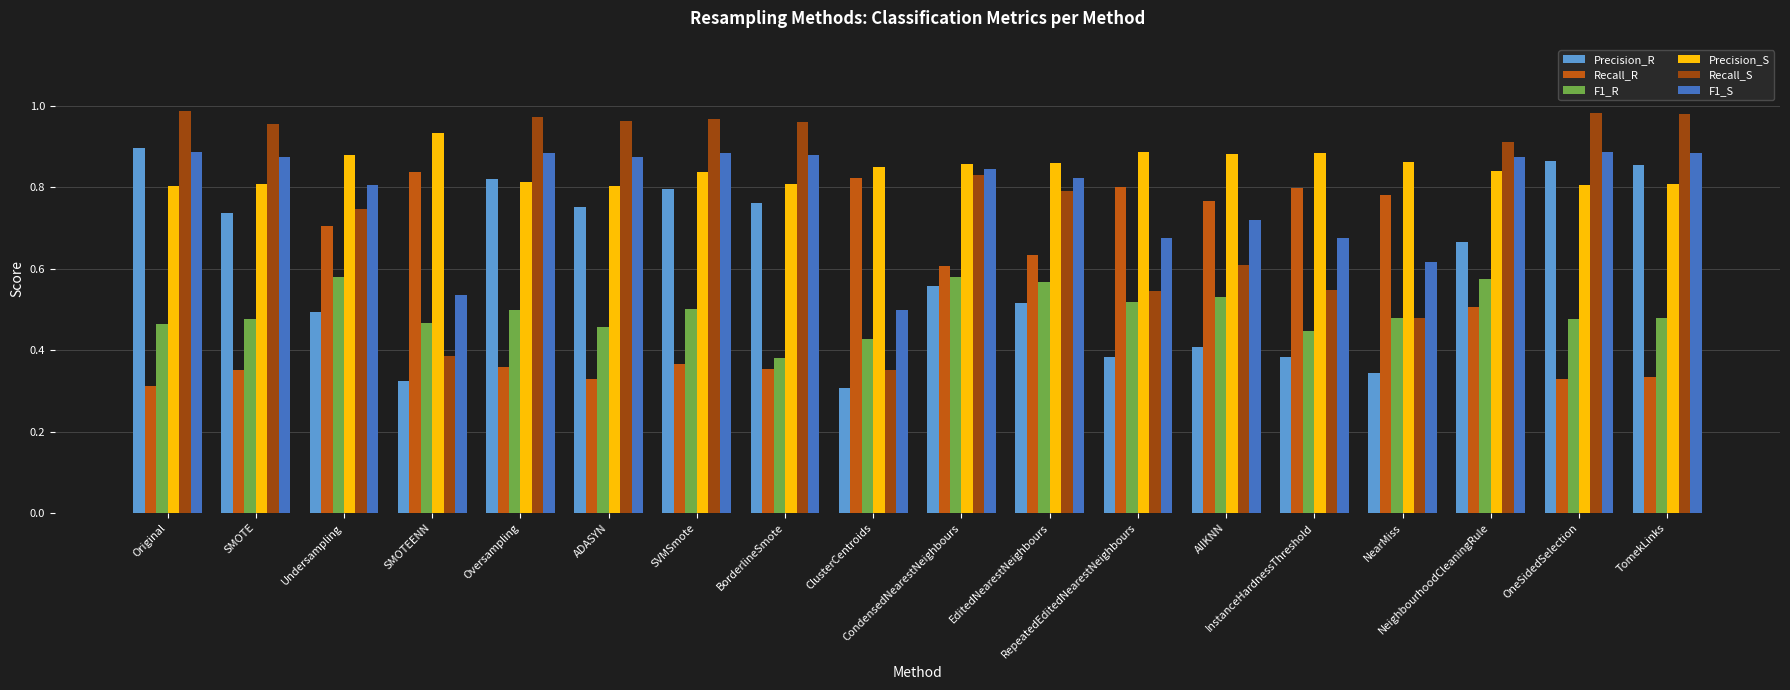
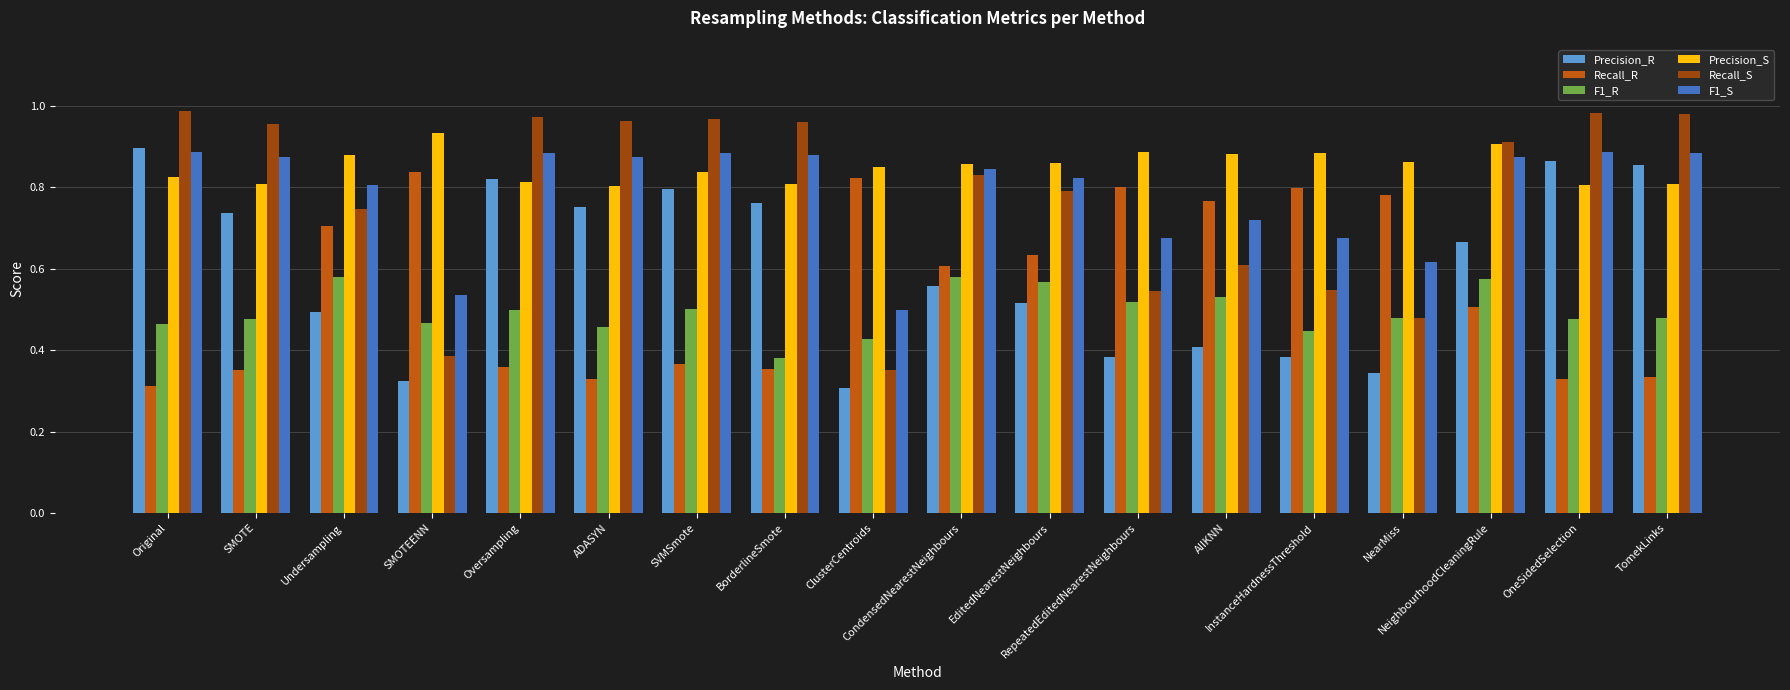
  {
    "F1_R": {
      "Original": 0.46,
      "SMOTE": 0.48,
      "Undersampling": 0.58,
      "SMOTEENN": 0.47,
      "Oversampling": 0.50,
      "ADASYN": 0.46,
      "SVMSmote": 0.50,
      "BorderlineSmote": 0.38,
      "ClusterCentroids": 0.43,
      "CondensedNearestNeighbours": 0.58,
      "EditedNearestNeighbours": 0.57,
      "RepeatedEditedNearestNeighbours": 0.52,
      "AIIKNN": 0.53,
      "InstanceHardnessThreshold": 0.45,
      "NearMiss": 0.48,
      "NeighbourhoodCleaningRule": 0.58,
      "OneSidedSelection": 0.48,
      "TomekLinks": 0.48
    },
    "Precision_S": {
-     "Original": 0.80,
+     "Original": 0.82,
      "SMOTE": 0.81,
      "Undersampling": 0.88,
      "SMOTEENN": 0.93,
      "Oversampling": 0.81,
      "ADASYN": 0.80,
      "SVMSmote": 0.84,
      "BorderlineSmote": 0.81,
      "ClusterCentroids": 0.85,
      "CondensedNearestNeighbours": 0.86,
      "EditedNearestNeighbours": 0.86,
      "RepeatedEditedNearestNeighbours": 0.89,
      "AIIKNN": 0.88,
      "InstanceHardnessThreshold": 0.89,
      "NearMiss": 0.86,
-     "NeighbourhoodCleaningRule": 0.84,
+     "NeighbourhoodCleaningRule": 0.91,
      "OneSidedSelection": 0.81,
      "TomekLinks": 0.81
    }
  }
